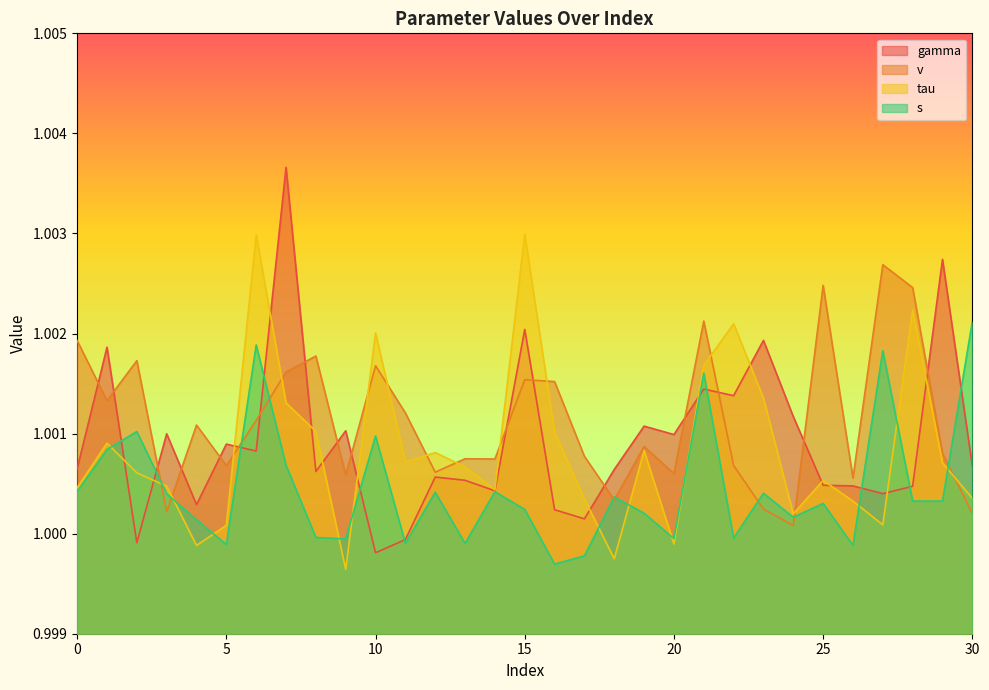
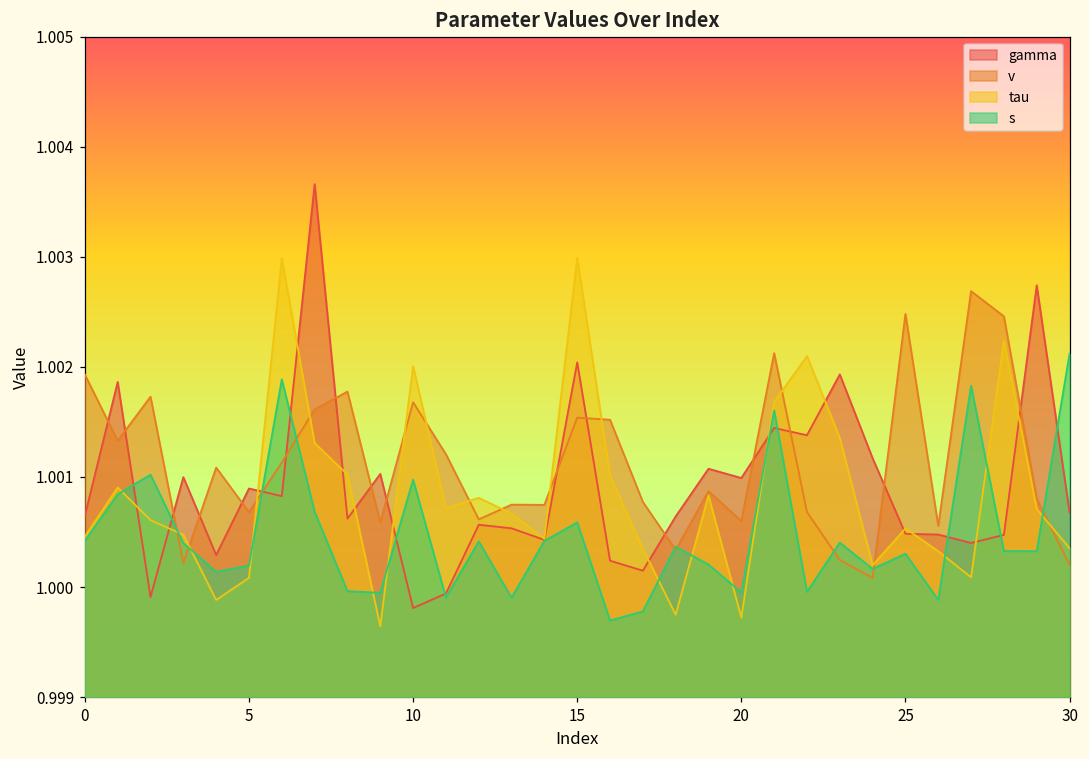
  {
    "tau": {
      "0": 1.00046,
      "5": 1.00008,
      "10": 1.00201,
      "15": 1.00299,
-     "20": 0.99990,
+     "20": 0.99972,
      "25": 1.00053,
      "30": 1.00035
    },
    "s": {
      "0": 1.00042,
-     "5": 0.99989,
+     "5": 1.00020,
      "10": 1.00098,
-     "15": 1.00024,
+     "15": 1.00059,
      "20": 0.99995,
      "25": 1.00030,
      "30": 1.00212
    }
  }
